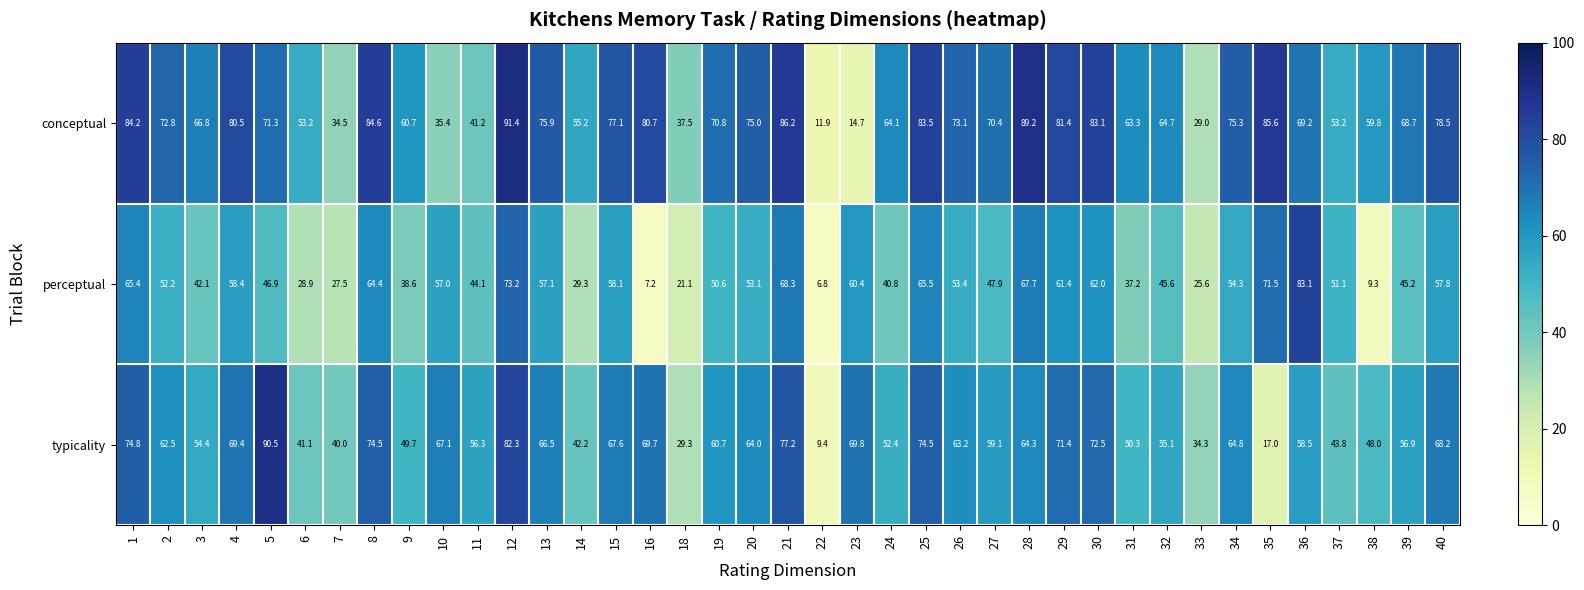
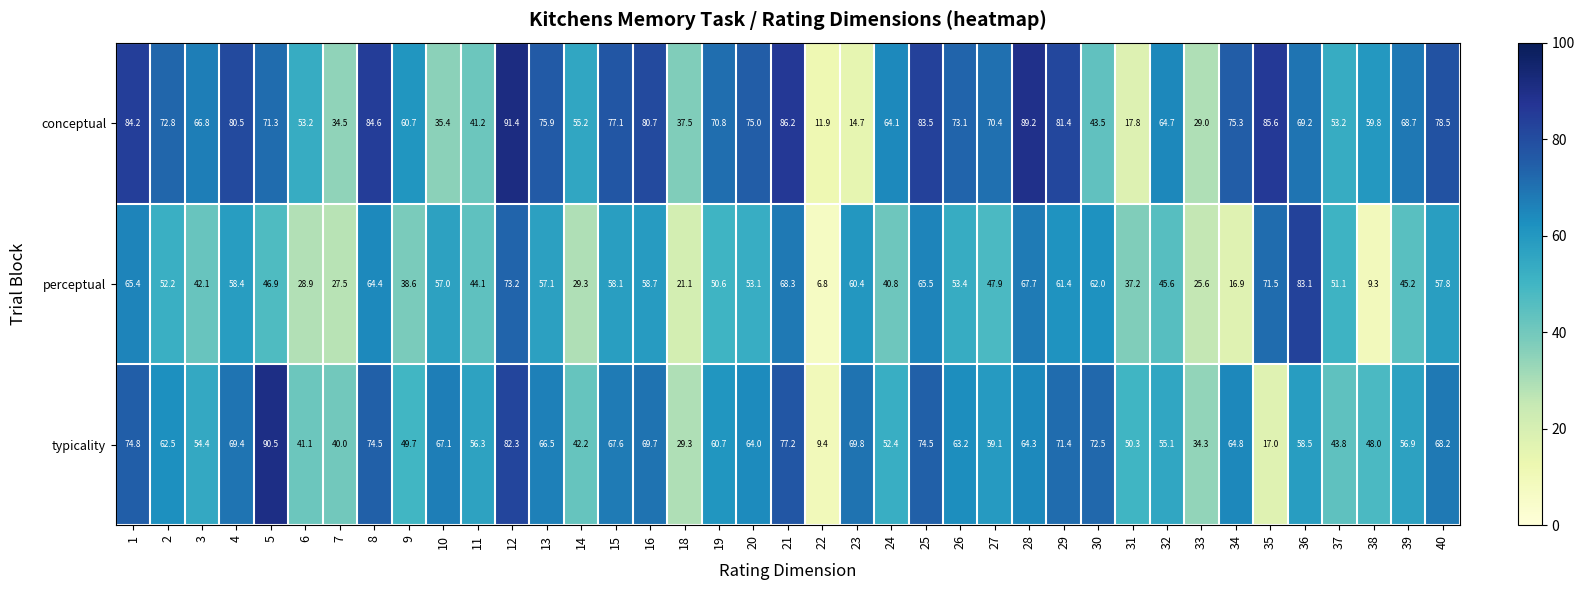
  {
    "conceptual": {
      "1": 84.2,
      "2": 72.8,
      "3": 66.8,
      "4": 80.5,
      "5": 71.3,
      "6": 53.2,
      "7": 34.5,
      "8": 84.6,
      "9": 60.7,
      "10": 35.4,
      "11": 41.2,
      "12": 91.4,
      "13": 75.9,
      "14": 55.2,
      "15": 77.1,
      "16": 80.7,
      "18": 37.5,
      "19": 70.8,
      "20": 75.0,
      "21": 86.2,
      "22": 11.9,
      "23": 14.7,
      "24": 64.1,
      "25": 83.5,
      "26": 73.1,
      "27": 70.4,
      "28": 89.2,
      "29": 81.4,
-     "30": 83.1,
-     "31": 63.3,
+     "30": 43.5,
+     "31": 17.8,
      "32": 64.7,
      "33": 29.0,
      "34": 75.3,
      "35": 85.6,
      "36": 69.2,
      "37": 53.2,
      "38": 59.8,
      "39": 68.7,
      "40": 78.5
    },
    "perceptual": {
      "1": 65.4,
      "2": 52.2,
      "3": 42.1,
      "4": 58.4,
      "5": 46.9,
      "6": 28.9,
      "7": 27.5,
      "8": 64.4,
      "9": 38.6,
      "10": 57.0,
      "11": 44.1,
      "12": 73.2,
      "13": 57.1,
      "14": 29.3,
      "15": 58.1,
-     "16": 7.2,
+     "16": 58.7,
      "18": 21.1,
      "19": 50.6,
      "20": 53.1,
      "21": 68.3,
      "22": 6.8,
      "23": 60.4,
      "24": 40.8,
      "25": 65.5,
      "26": 53.4,
      "27": 47.9,
      "28": 67.7,
      "29": 61.4,
      "30": 62.0,
      "31": 37.2,
      "32": 45.6,
      "33": 25.6,
-     "34": 54.3,
+     "34": 16.9,
      "35": 71.5,
      "36": 83.1,
      "37": 51.1,
      "38": 9.3,
      "39": 45.2,
      "40": 57.8
    },
    "typicality": {
      "1": 74.8,
      "2": 62.5,
      "3": 54.4,
      "4": 69.4,
      "5": 90.5,
      "6": 41.1,
      "7": 40.0,
      "8": 74.5,
      "9": 49.7,
      "10": 67.1,
      "11": 56.3,
      "12": 82.3,
      "13": 66.5,
      "14": 42.2,
      "15": 67.6,
      "16": 69.7,
      "18": 29.3,
      "19": 60.7,
      "20": 64.0,
      "21": 77.2,
      "22": 9.4,
      "23": 69.8,
      "24": 52.4,
      "25": 74.5,
      "26": 63.2,
      "27": 59.1,
      "28": 64.3,
      "29": 71.4,
      "30": 72.5,
      "31": 50.3,
      "32": 55.1,
      "33": 34.3,
      "34": 64.8,
      "35": 17.0,
      "36": 58.5,
      "37": 43.8,
      "38": 48.0,
      "39": 56.9,
      "40": 68.2
    }
  }
